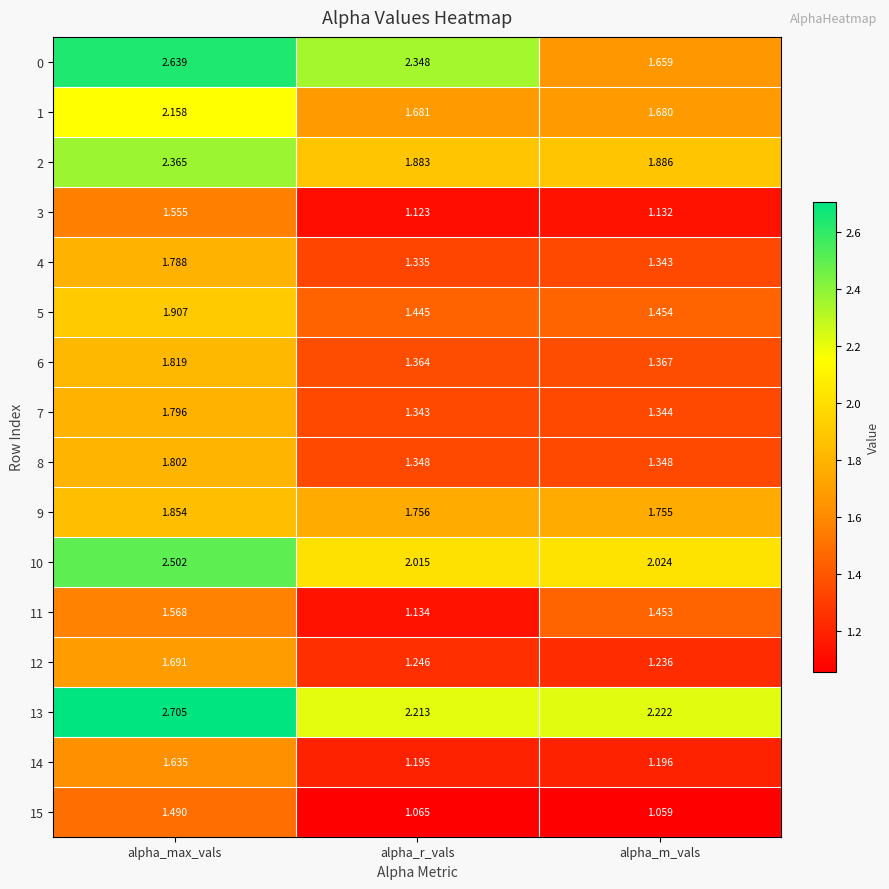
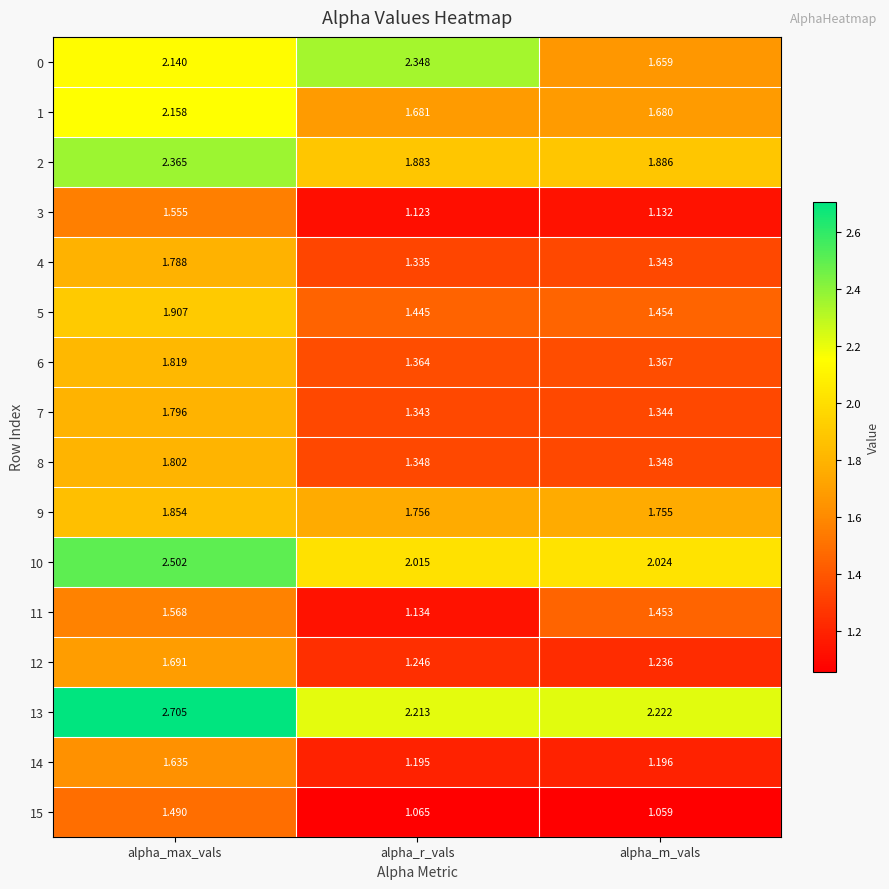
  {
    "0": {
-     "alpha_max_vals": 2.639,
+     "alpha_max_vals": 2.140,
      "alpha_r_vals": 2.348,
      "alpha_m_vals": 1.659
    },
    "1": {
      "alpha_max_vals": 2.158,
      "alpha_r_vals": 1.681,
      "alpha_m_vals": 1.680
    },
    "2": {
      "alpha_max_vals": 2.365,
      "alpha_r_vals": 1.883,
      "alpha_m_vals": 1.886
    },
    "3": {
      "alpha_max_vals": 1.555,
      "alpha_r_vals": 1.123,
      "alpha_m_vals": 1.132
    },
    "4": {
      "alpha_max_vals": 1.788,
      "alpha_r_vals": 1.335,
      "alpha_m_vals": 1.343
    },
    "5": {
      "alpha_max_vals": 1.907,
      "alpha_r_vals": 1.445,
      "alpha_m_vals": 1.454
    },
    "6": {
      "alpha_max_vals": 1.819,
      "alpha_r_vals": 1.364,
      "alpha_m_vals": 1.367
    },
    "7": {
      "alpha_max_vals": 1.796,
      "alpha_r_vals": 1.343,
      "alpha_m_vals": 1.344
    },
    "8": {
      "alpha_max_vals": 1.802,
      "alpha_r_vals": 1.348,
      "alpha_m_vals": 1.348
    },
    "9": {
      "alpha_max_vals": 1.854,
      "alpha_r_vals": 1.756,
      "alpha_m_vals": 1.755
    },
    "10": {
      "alpha_max_vals": 2.502,
      "alpha_r_vals": 2.015,
      "alpha_m_vals": 2.024
    },
    "11": {
      "alpha_max_vals": 1.568,
      "alpha_r_vals": 1.134,
      "alpha_m_vals": 1.453
    },
    "12": {
      "alpha_max_vals": 1.691,
      "alpha_r_vals": 1.246,
      "alpha_m_vals": 1.236
    },
    "13": {
      "alpha_max_vals": 2.705,
      "alpha_r_vals": 2.213,
      "alpha_m_vals": 2.222
    },
    "14": {
      "alpha_max_vals": 1.635,
      "alpha_r_vals": 1.195,
      "alpha_m_vals": 1.196
    },
    "15": {
      "alpha_max_vals": 1.490,
      "alpha_r_vals": 1.065,
      "alpha_m_vals": 1.059
    }
  }
